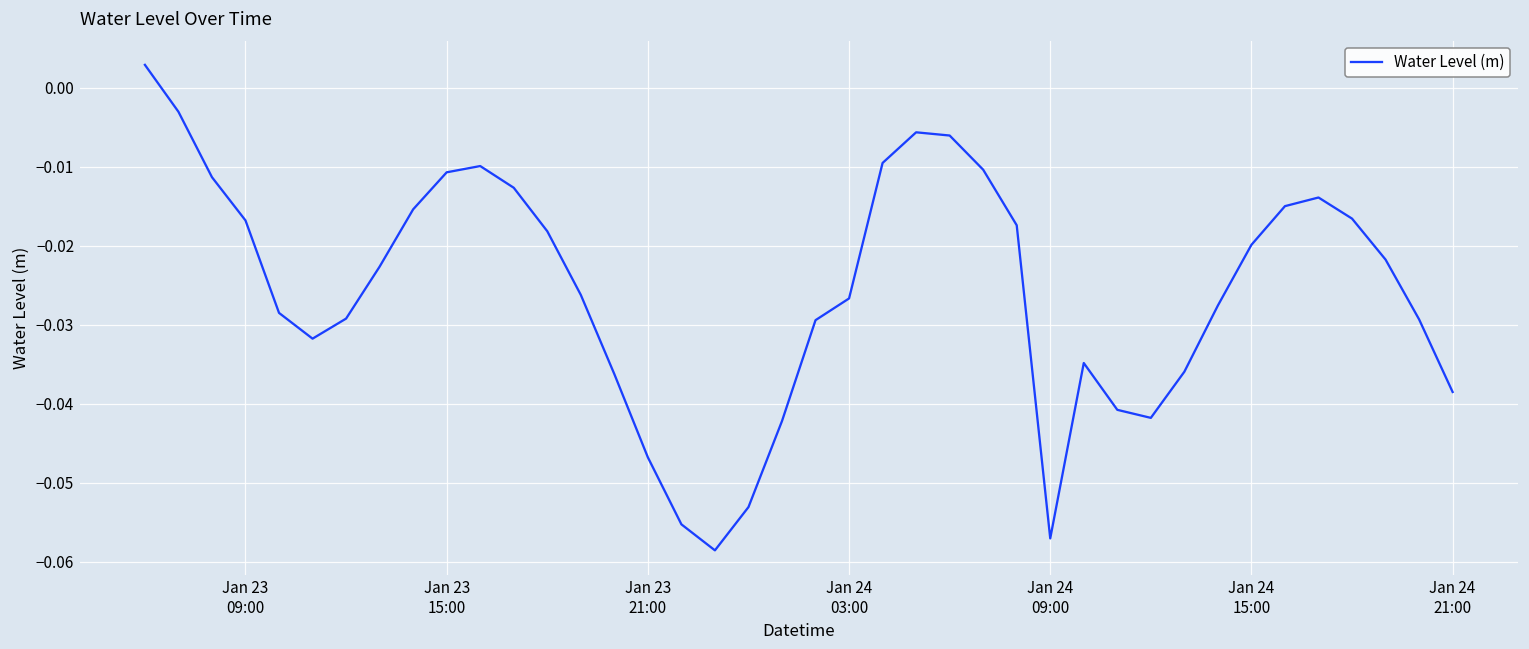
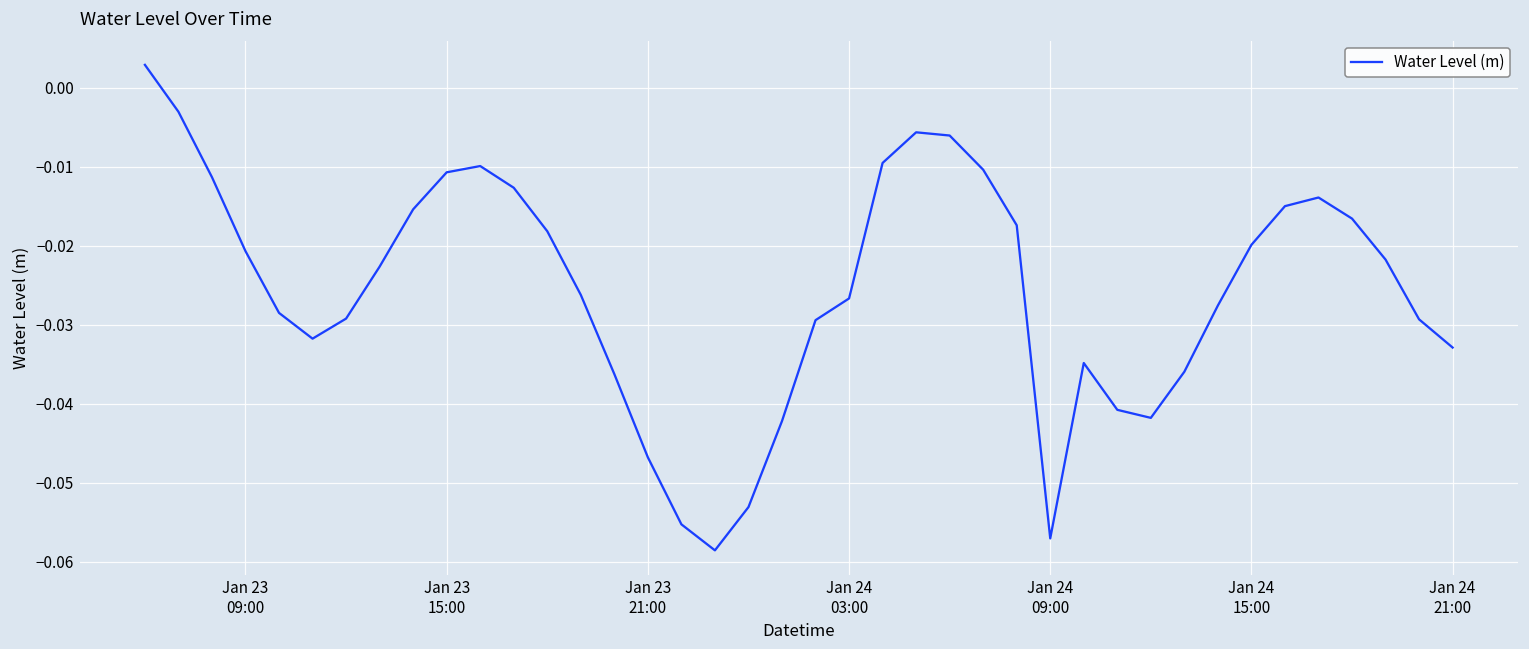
  {
-   "Jan 23 09:00": -0.017,
+   "Jan 23 09:00": -0.021,
    "Jan 23 15:00": -0.011,
    "Jan 23 21:00": -0.047,
    "Jan 24 03:00": -0.027,
    "Jan 24 09:00": -0.057,
    "Jan 24 15:00": -0.020,
-   "Jan 24 21:00": -0.038
+   "Jan 24 21:00": -0.033
  }
